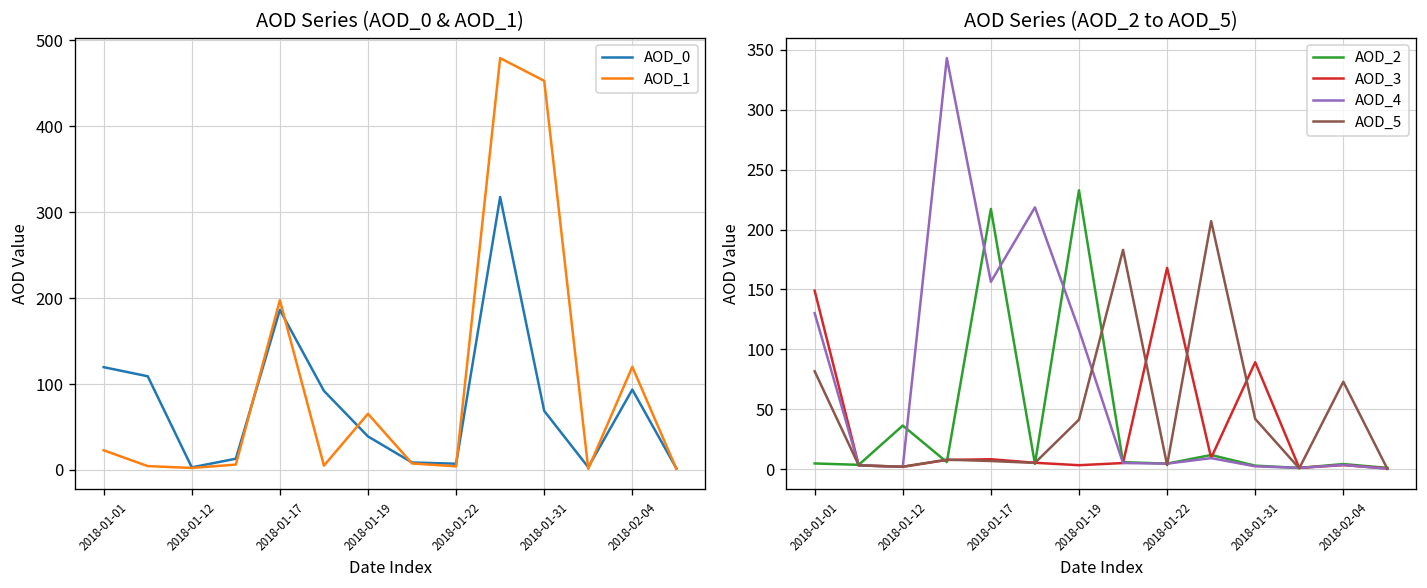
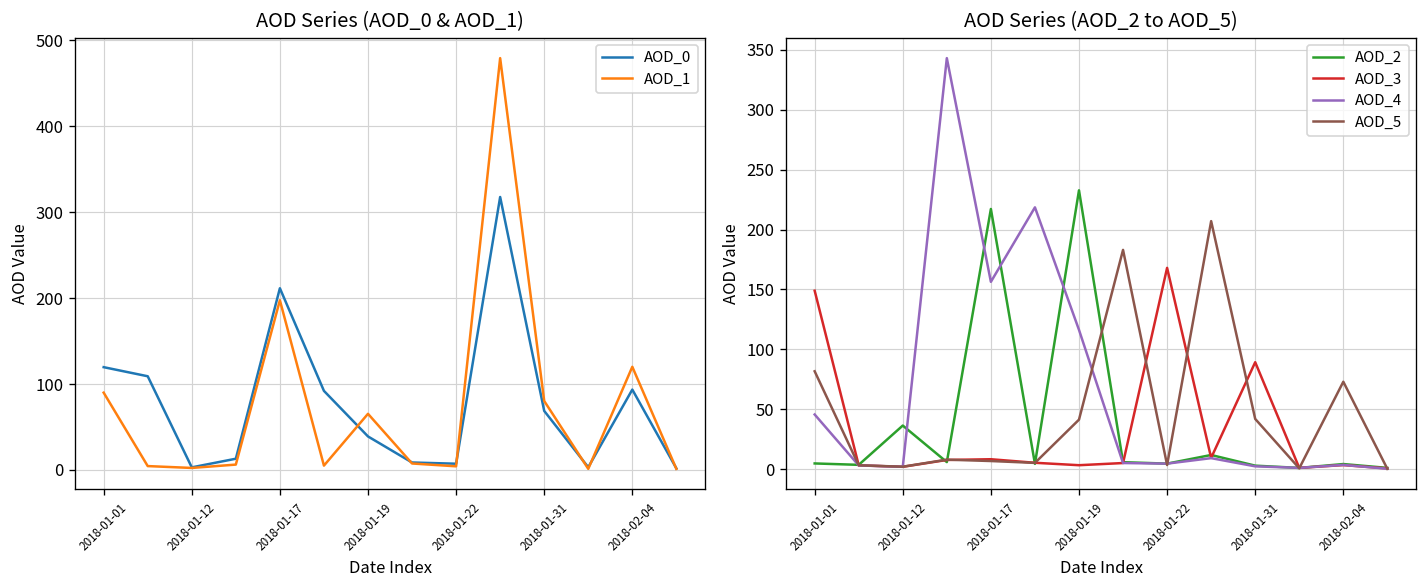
  {
    "AOD Series (AOD_0 & AOD_1)": {
      "AOD_0": {
        "2018-01-01": 120,
-       "2018-01-17": 190,
+       "2018-01-17": 210,
        "2018-01-19": 40,
        "2018-01-31": 70,
        "2018-02-04": 90
      },
      "AOD_1": {
-       "2018-01-01": 20,
+       "2018-01-01": 90,
        "2018-01-17": 200,
        "2018-01-19": 70,
-       "2018-01-31": 450,
+       "2018-01-31": 80,
        "2018-02-04": 120
      }
    },
    "AOD Series (AOD_2 to AOD_5)": {
      "AOD_2": {
        "2018-01-01": 0,
        "2018-01-12": 40,
        "2018-01-17": 220,
        "2018-01-19": 230
      },
      "AOD_3": {
        "2018-01-01": 150,
        "2018-01-19": 0,
        "2018-01-22": 170,
        "2018-01-31": 90
      },
      "AOD_4": {
-       "2018-01-01": 130,
+       "2018-01-01": 50,
        "2018-01-17": 160,
        "2018-01-19": 120
      },
      "AOD_5": {
        "2018-01-01": 80,
        "2018-01-19": 40,
        "2018-01-31": 40,
        "2018-02-04": 70
      }
    }
  }
